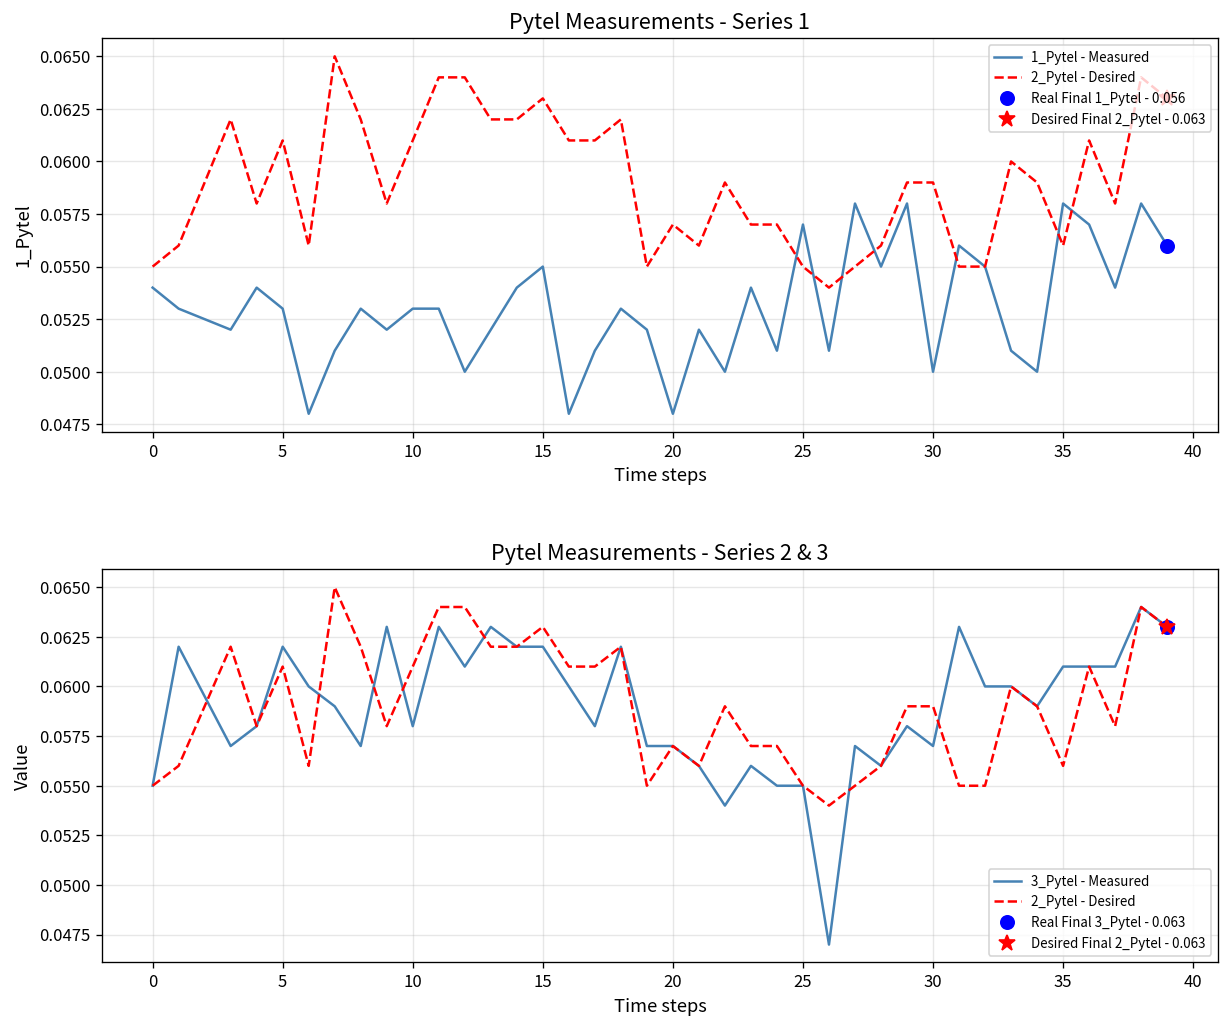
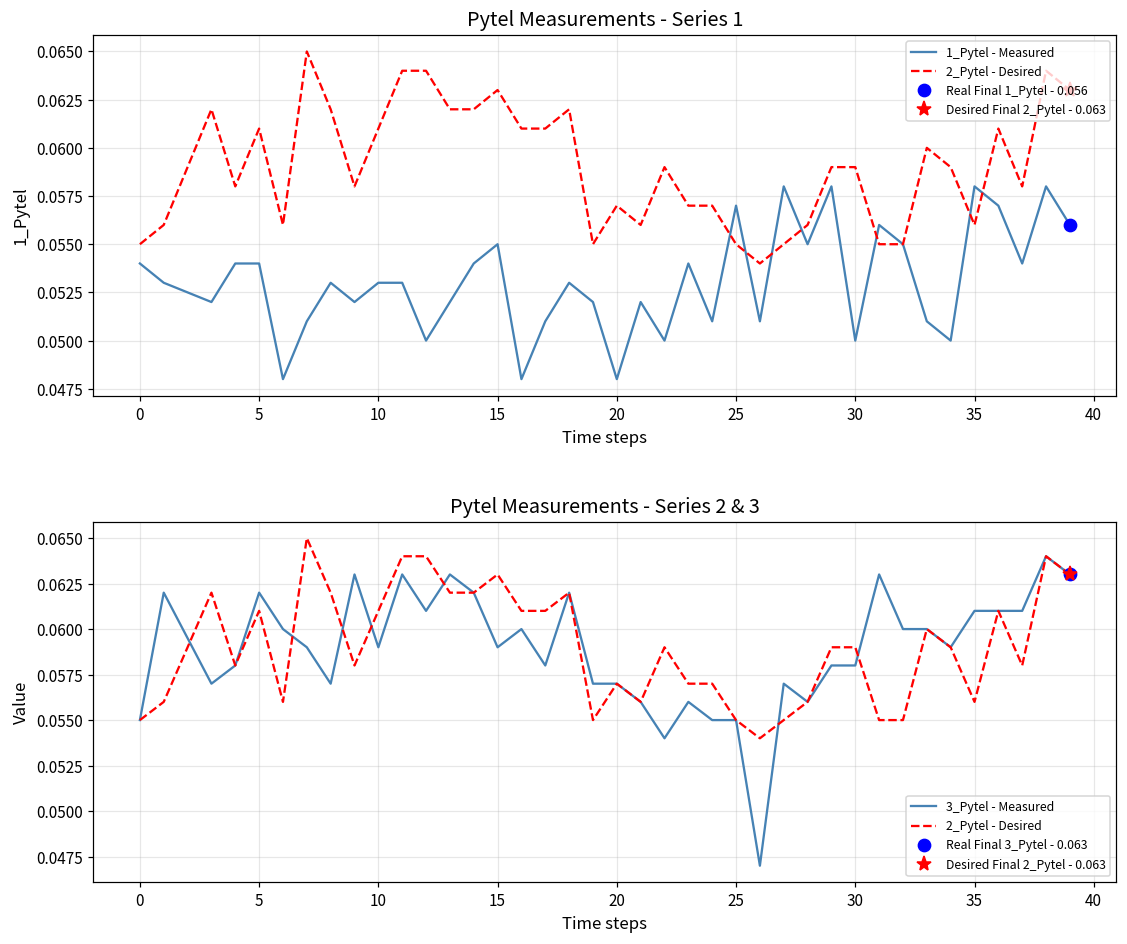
  {
    "Pytel Measurements - Series 1": {
      "1_Pytel - Measured": {
        "0": 0.054,
-       "5": 0.053,
+       "5": 0.054,
        "10": 0.053,
        "15": 0.055,
        "20": 0.048,
        "25": 0.057,
        "30": 0.050,
        "35": 0.058
      }
    },
    "Pytel Measurements - Series 2 & 3": {
      "3_Pytel - Measured": {
        "5": 0.062,
-       "10": 0.058,
-       "15": 0.062,
-       "30": 0.057,
+       "10": 0.059,
+       "15": 0.059,
+       "30": 0.058,
        "35": 0.061
      }
    }
  }
